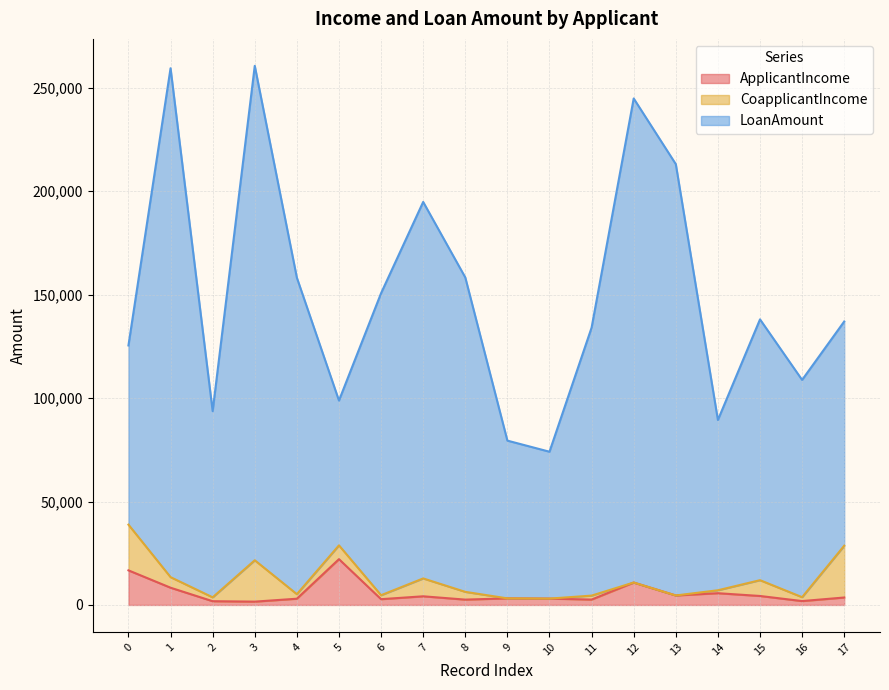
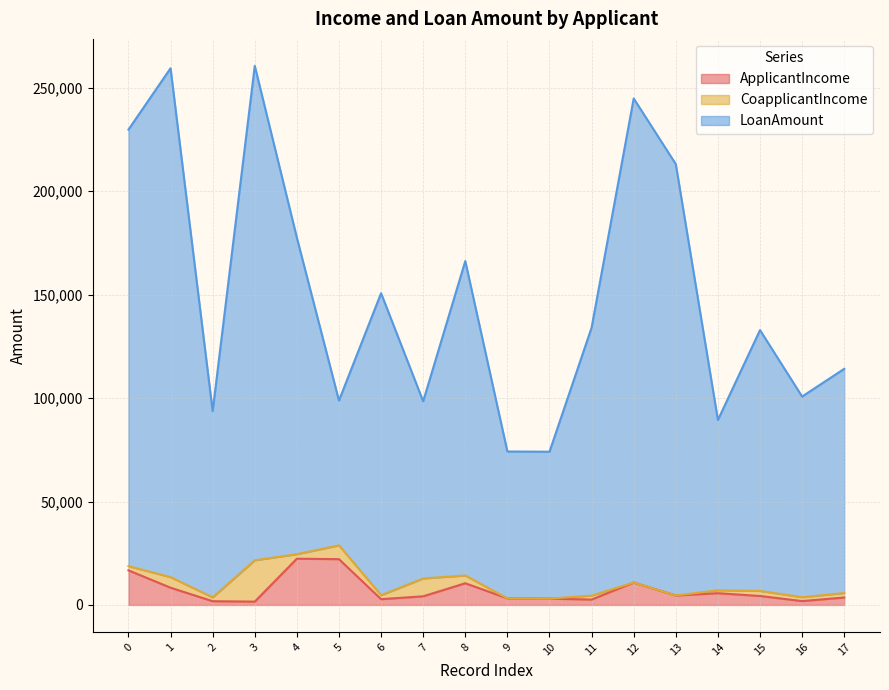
  {
    "ApplicantIncome": {
      "0": "17,000",
      "1": "8,000",
      "2": "2,000",
      "3": "2,000",
-     "4": "3,000",
+     "4": "22,000",
      "5": "22,000",
      "6": "3,000",
      "7": "4,000",
-     "8": "3,000",
+     "8": "10,000",
      "11": "3,000",
      "14": "6,000",
      "15": "4,000",
      "16": "2,000",
      "17": "4,000"
    },
    "CoapplicantIncome": {
-     "0": "22,000",
+     "0": "2,000",
      "1": "5,000",
      "2": "2,000",
      "3": "20,000",
      "4": "2,000",
      "5": "7,000",
      "6": "2,000",
      "7": "9,000",
      "8": "4,000",
      "11": "2,000",
      "14": "1,000",
-     "15": "8,000",
+     "15": "2,000",
      "16": "2,000",
-     "17": "25,000"
+     "17": "2,000"
    },
    "LoanAmount": {
-     "0": "87,000",
+     "0": "211,000",
      "1": "246,000",
      "2": "90,000",
      "3": "239,000",
      "4": "153,000",
      "5": "70,000",
      "6": "146,000",
-     "7": "182,000",
+     "7": "86,000",
      "8": "152,000",
-     "9": "76,000",
+     "9": "71,000",
      "10": "71,000",
      "11": "130,000",
      "12": "234,000",
      "13": "209,000",
      "14": "82,000",
      "15": "126,000",
-     "16": "105,000",
+     "16": "97,000",
      "17": "108,000"
    }
  }
